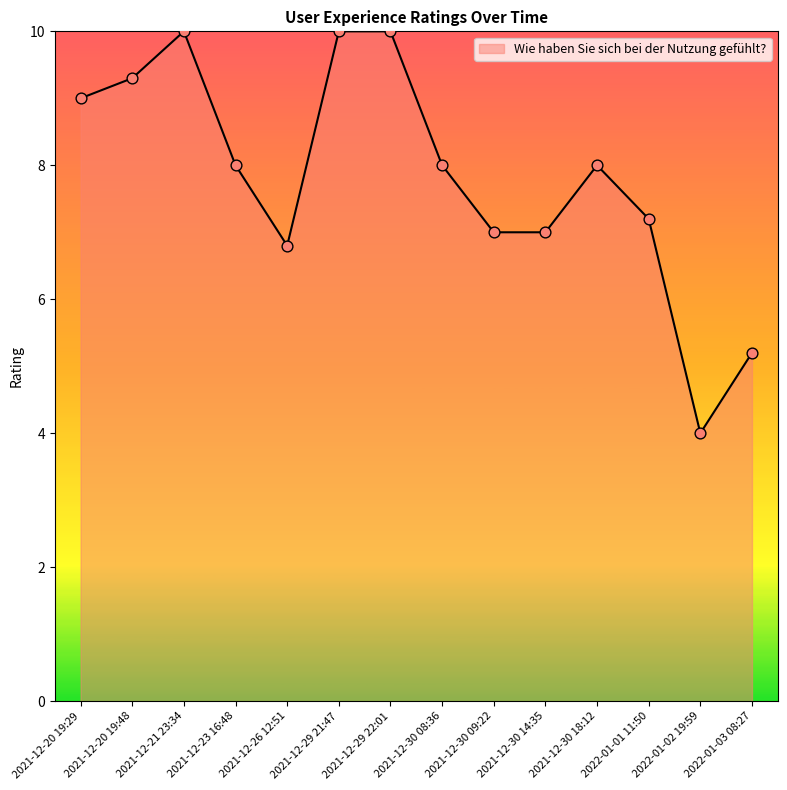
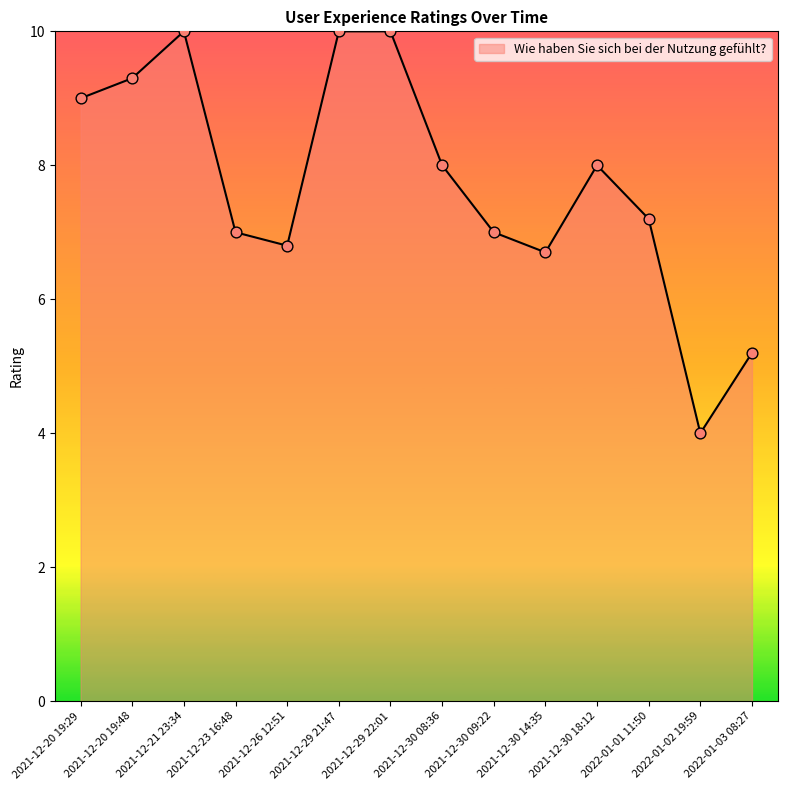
  {
    "2021-12-20 19:29": 9.0,
    "2021-12-20 19:48": 9.3,
    "2021-12-21 23:34": 10.0,
-   "2021-12-23 16:48": 8,
+   "2021-12-23 16:48": 7,
    "2021-12-26 12:51": 6.8,
    "2021-12-29 21:47": 10.0,
    "2021-12-29 22:01": 10.0,
    "2021-12-30 08:36": 8.0,
    "2021-12-30 09:22": 7.0,
-   "2021-12-30 14:35": 7.0,
+   "2021-12-30 14:35": 6.7,
    "2021-12-30 18:12": 8.0,
    "2022-01-01 11:50": 7.2,
    "2022-01-02 19:59": 4.0,
    "2022-01-03 08:27": 5.2
  }
